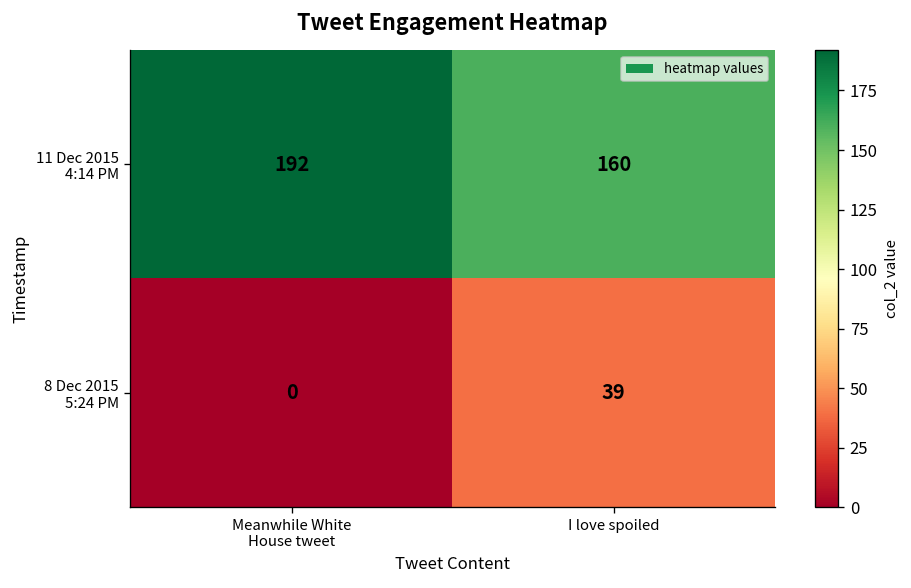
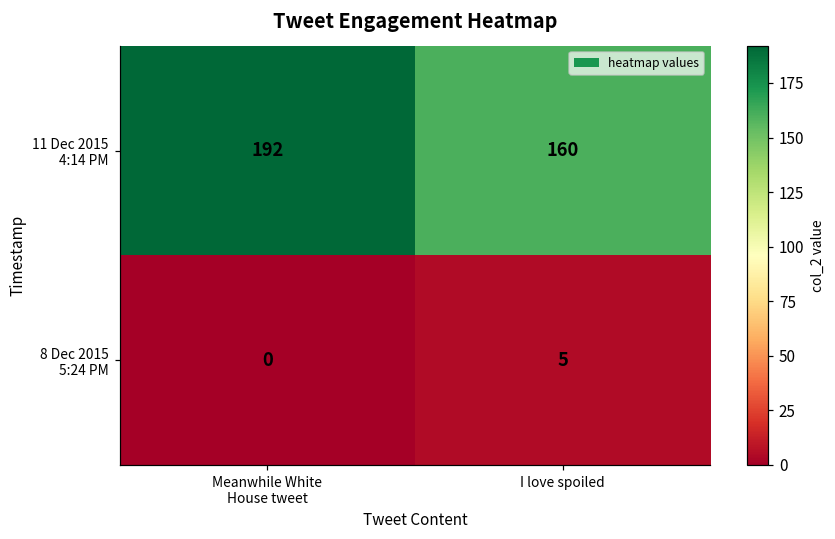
  {
    "11 Dec 2015 4:14 PM": {
      "Meanwhile White House tweet": 192,
      "I love spoiled": 160
    },
    "8 Dec 2015 5:24 PM": {
      "Meanwhile White House tweet": 0,
-     "I love spoiled": 39
+     "I love spoiled": 5
    }
  }
